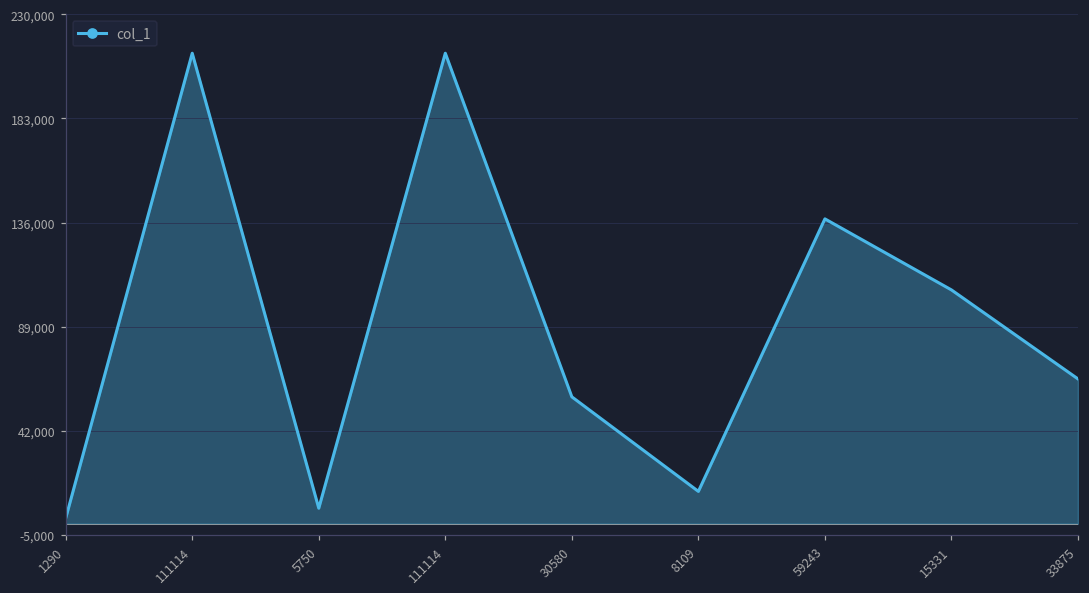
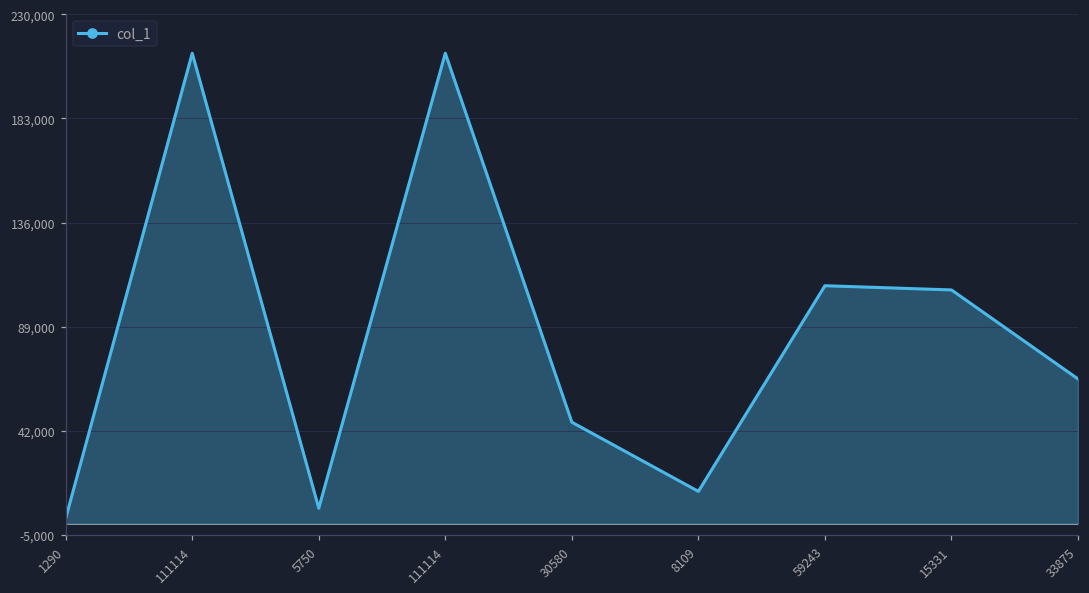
  {
    "1290": "2,000",
    "5750": "7,000",
-   "30580": "57,000",
+   "30580": "46,000",
    "8109": "15,000",
-   "59243": "138,000",
+   "59243": "107,000",
    "15331": "106,000",
    "33875": "65,000"
  }
